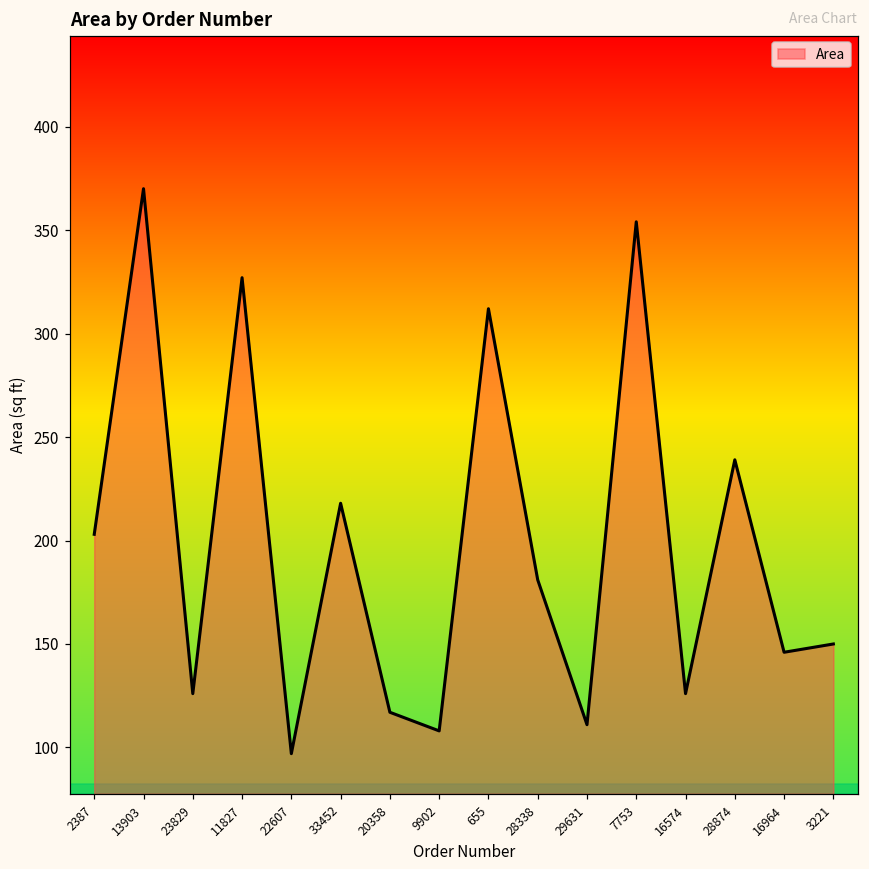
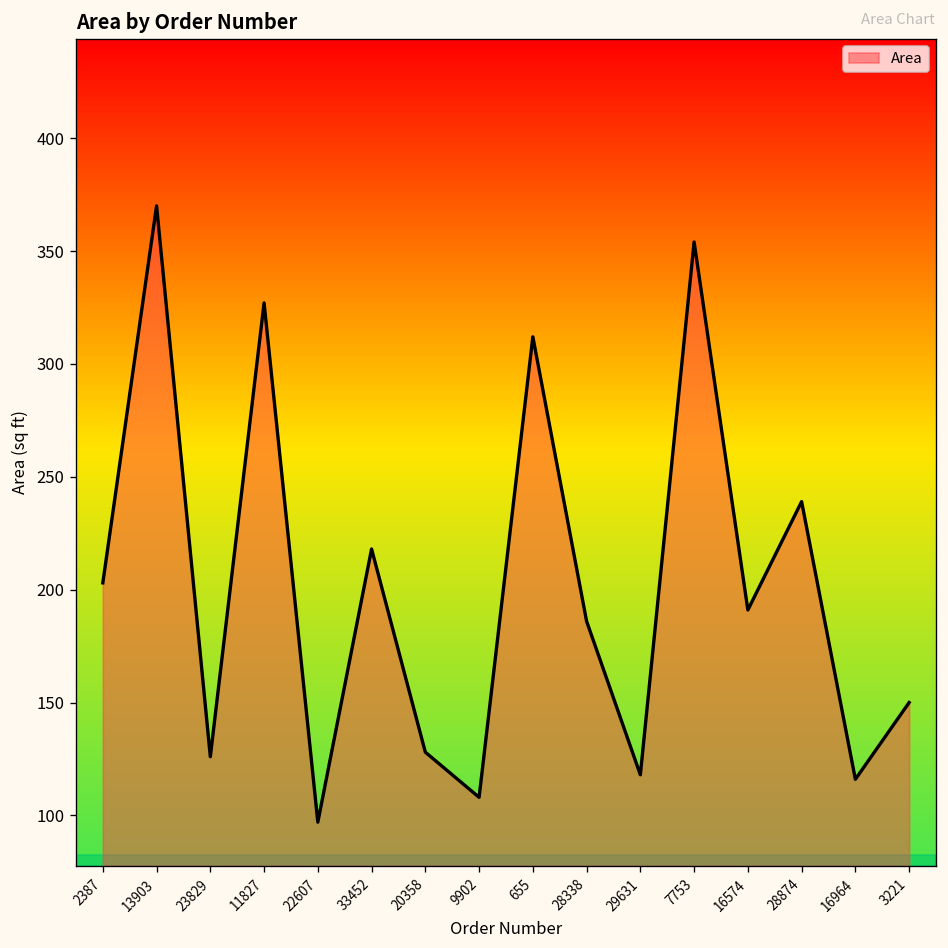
  {
    "2387": 203,
    "13903": 370,
    "23829": 126,
    "11827": 327,
    "22607": 97,
    "33452": 218,
-   "20358": 117,
+   "20358": 128,
    "9902": 108,
    "655": 312,
-   "28338": 181,
-   "29631": 111,
+   "28338": 186,
+   "29631": 118,
    "7753": 354,
-   "16574": 126,
+   "16574": 191,
    "28874": 239,
-   "16964": 146,
+   "16964": 116,
    "3221": 150
  }
